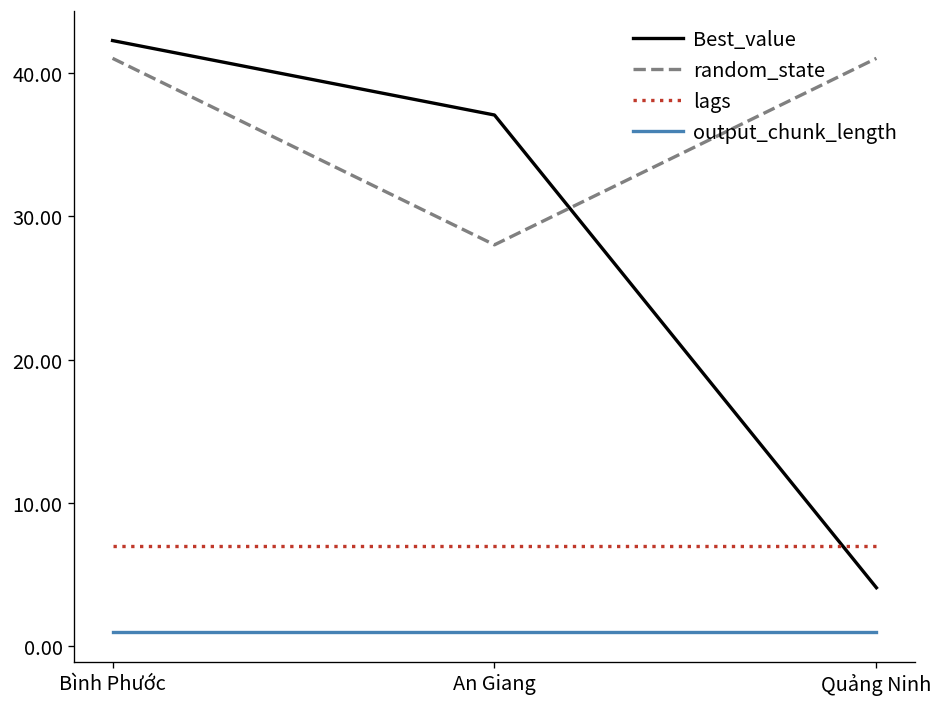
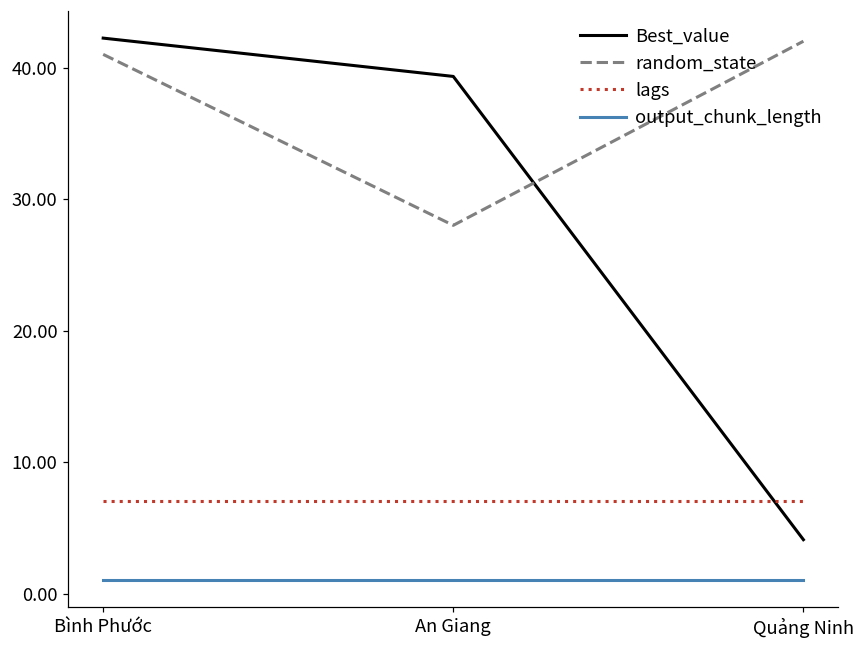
  {
    "Best_value": {
      "Bình Phước": 42.2,
-     "An Giang": 37.0,
+     "An Giang": 39.3,
      "Quảng Ninh": 4.1
    },
    "random_state": {
      "Bình Phước": 41,
      "An Giang": 28,
-     "Quảng Ninh": 41
+     "Quảng Ninh": 42
    },
    "lags": {
      "Bình Phước": 7.0,
      "An Giang": 7.0,
      "Quảng Ninh": 7.0
    },
    "output_chunk_length": {
      "Bình Phước": 1.0,
      "An Giang": 1.0,
      "Quảng Ninh": 1.0
    }
  }
